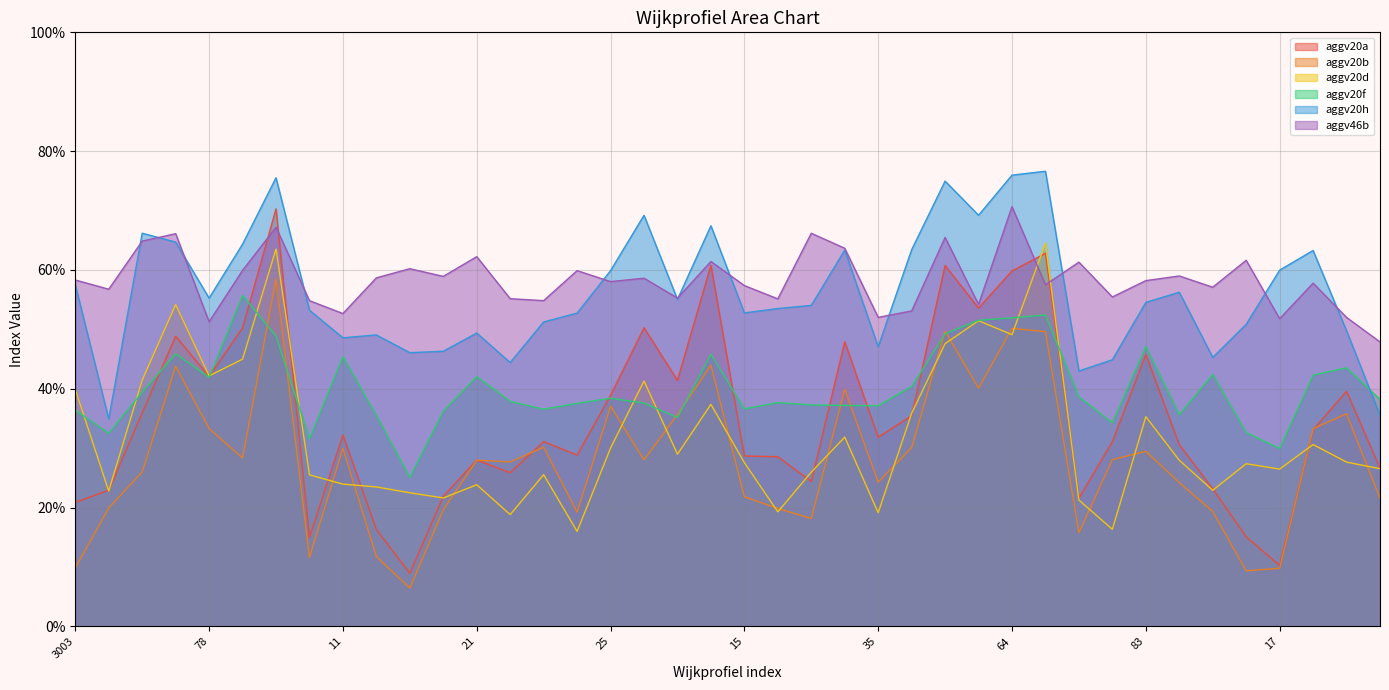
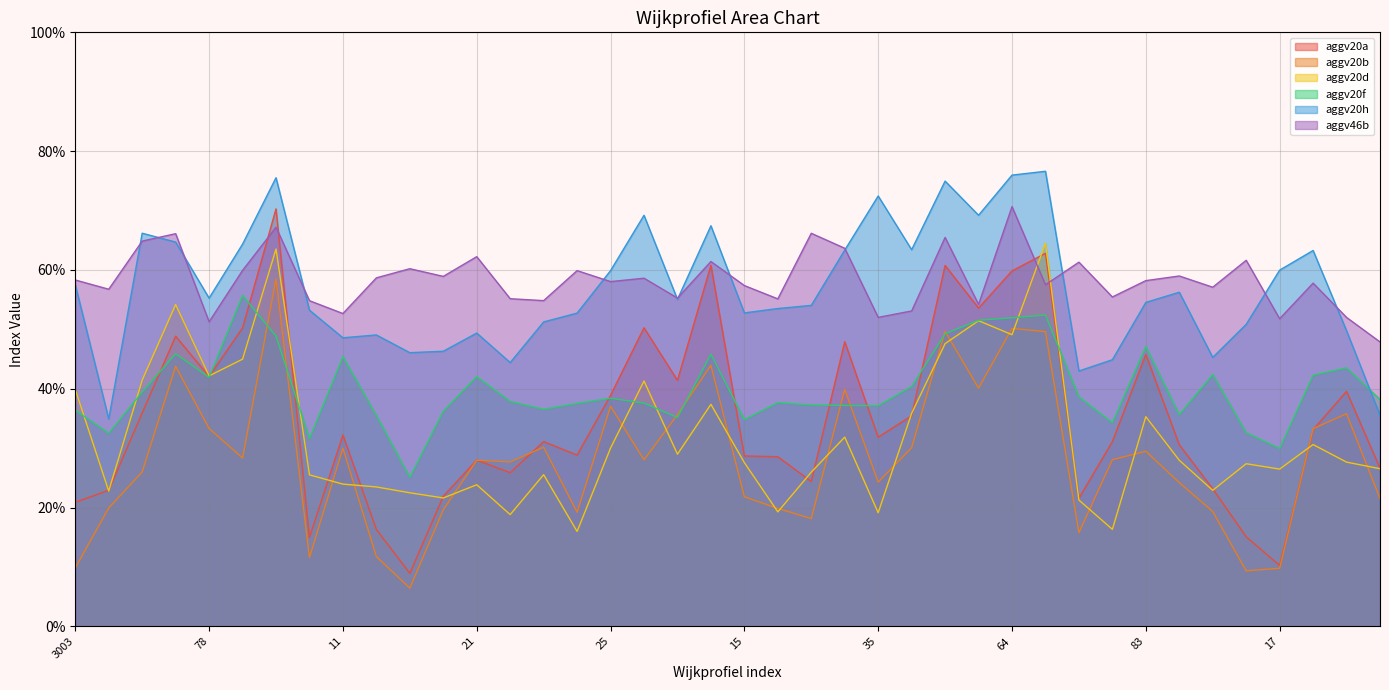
  {
    "aggv20f": {
      "3003": "36%",
      "11": "45%",
      "21": "42%",
      "25": "38%",
-     "15": "37%",
+     "15": "35%",
      "35": "37%",
      "64": "52%",
      "83": "47%",
      "17": "30%"
    },
    "aggv20h": {
      "3003": "57%",
      "78": "55%",
      "11": "49%",
      "21": "49%",
      "25": "60%",
      "15": "53%",
-     "35": "47%",
+     "35": "72%",
      "64": "76%",
      "83": "55%",
      "17": "60%"
    },
    "aggv46b": {
      "3003": "58%",
      "78": "51%",
      "11": "53%",
      "21": "62%",
      "25": "58%",
      "15": "57%",
      "35": "52%",
      "64": "71%",
      "83": "58%",
      "17": "52%"
    }
  }
